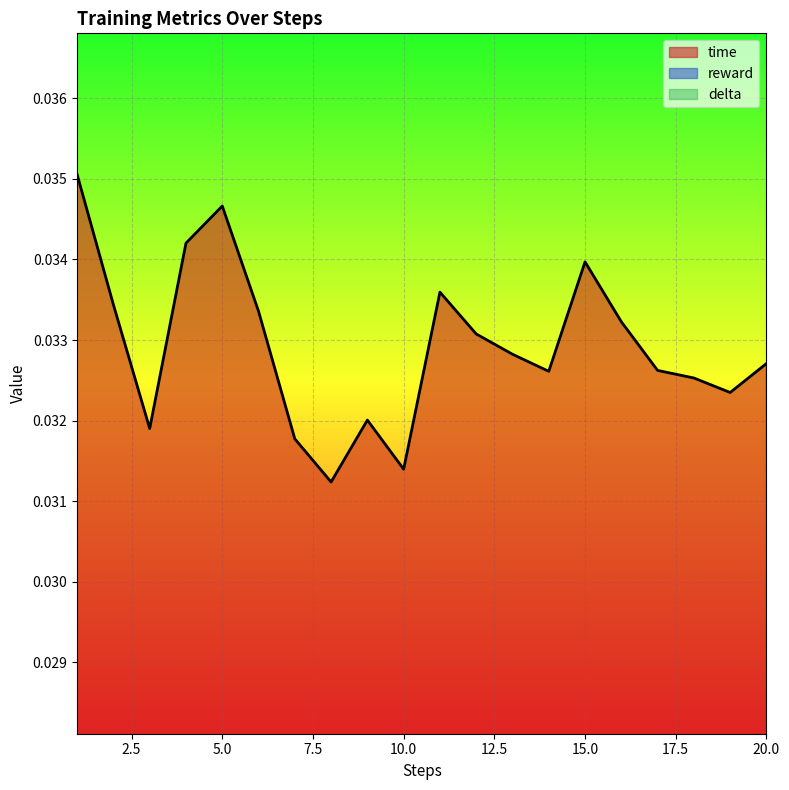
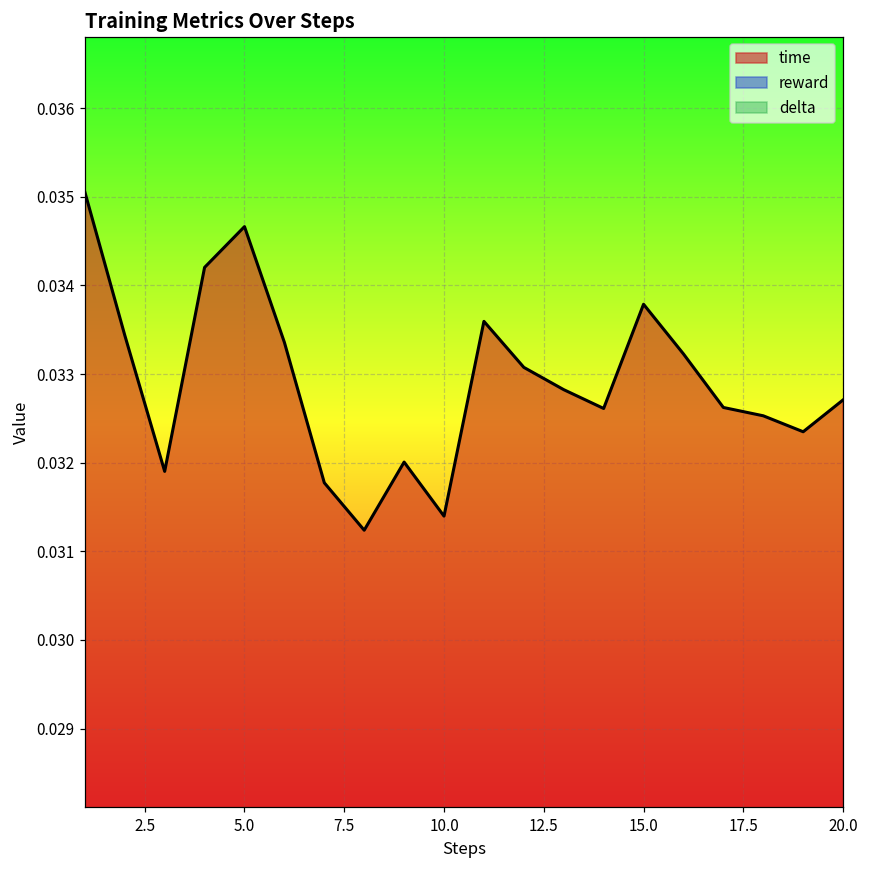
  {
    "time": {
      "5.0": 0.0347,
      "10.0": 0.0314,
-     "15.0": 0.0340,
+     "15.0": 0.0338,
      "20.0": 0.0327
    }
  }
